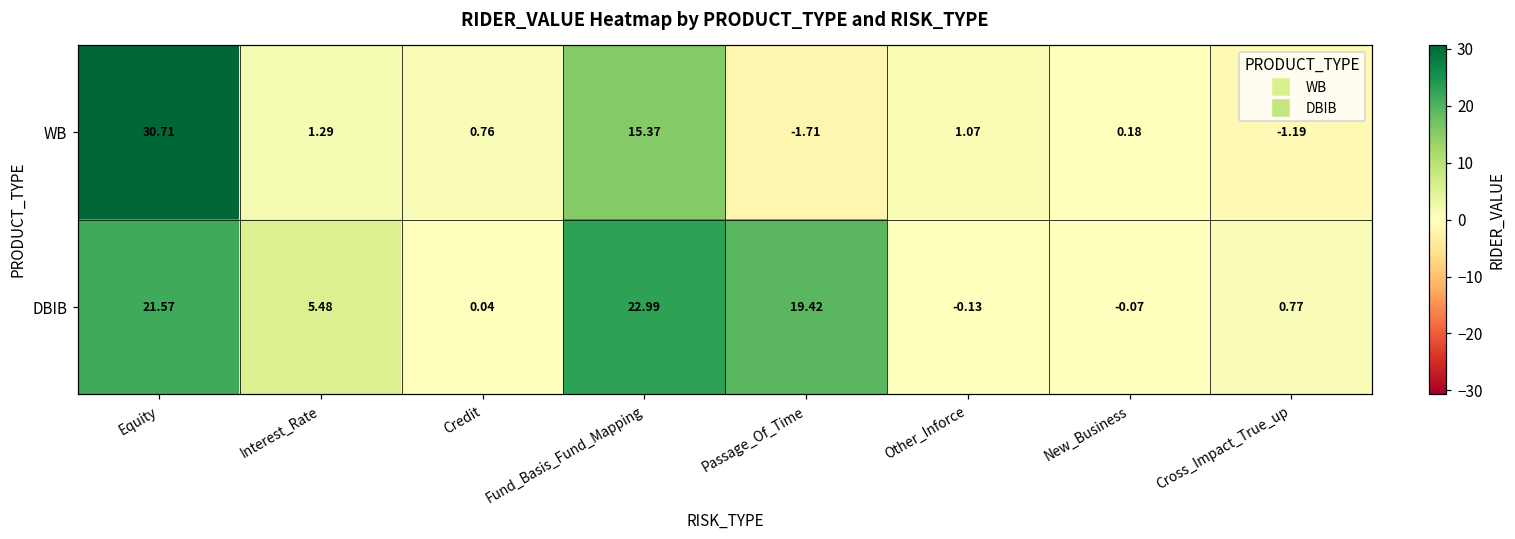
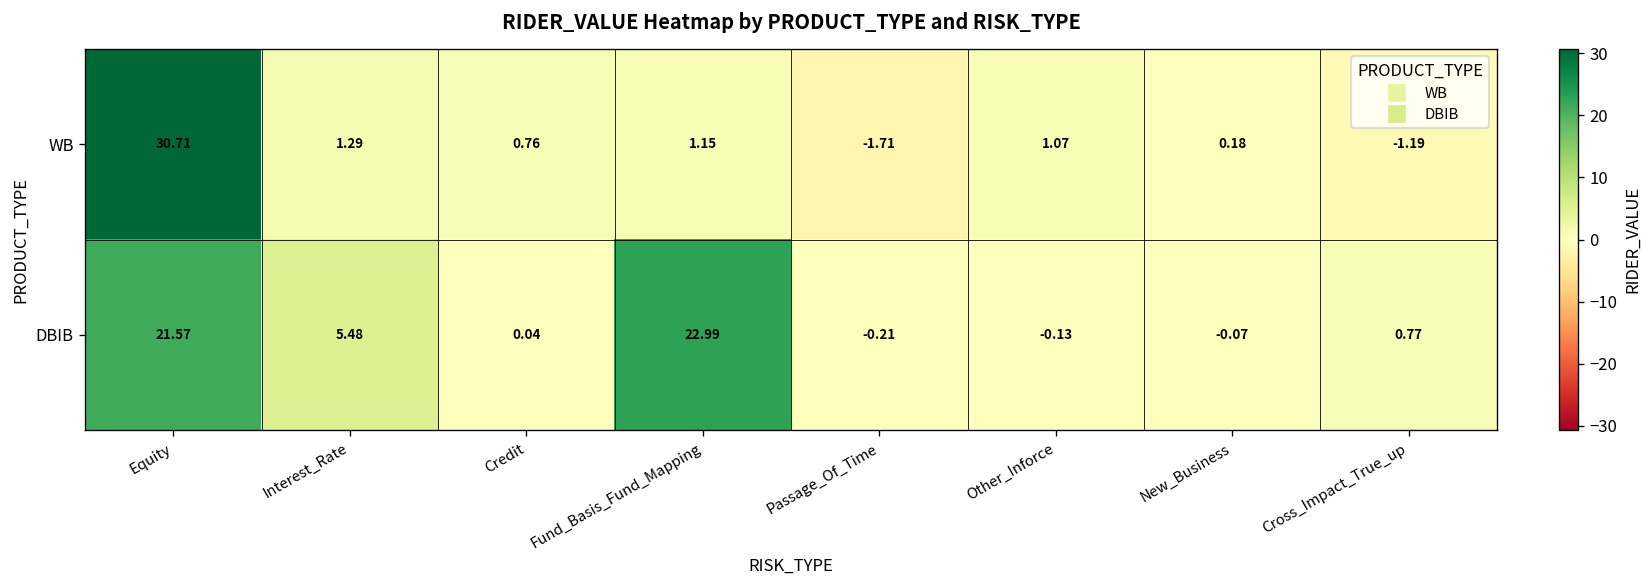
  {
    "WB": {
      "Equity": 30.71,
      "Interest_Rate": 1.29,
      "Credit": 0.76,
-     "Fund_Basis_Fund_Mapping": 15.37,
+     "Fund_Basis_Fund_Mapping": 1.15,
      "Passage_Of_Time": -1.71,
      "Other_Inforce": 1.07,
      "New_Business": 0.18,
      "Cross_Impact_True_up": -1.19
    },
    "DBIB": {
      "Equity": 21.57,
      "Interest_Rate": 5.48,
      "Credit": 0.04,
      "Fund_Basis_Fund_Mapping": 22.99,
-     "Passage_Of_Time": 19.42,
+     "Passage_Of_Time": -0.21,
      "Other_Inforce": -0.13,
      "New_Business": -0.07,
      "Cross_Impact_True_up": 0.77
    }
  }
